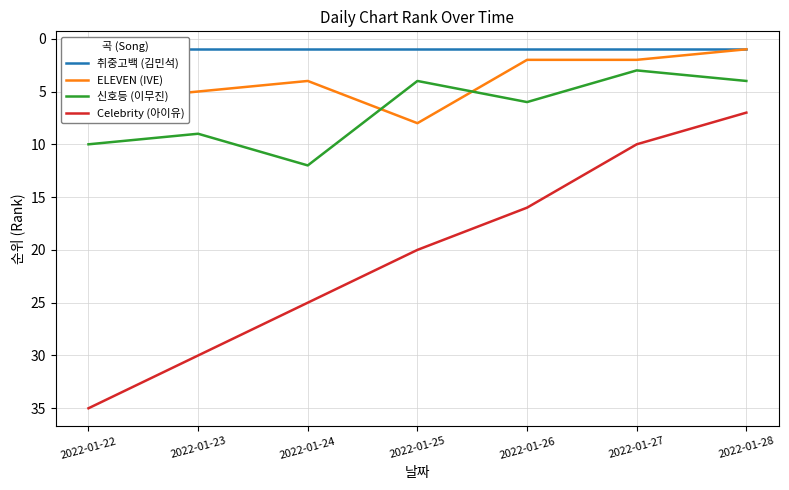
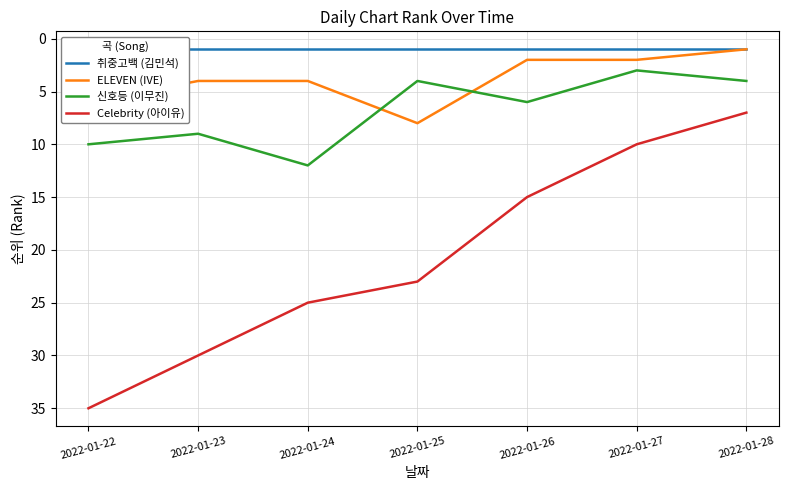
  {
    "취중고백 (김민석)": {
      "2022-01-23": 1,
      "2022-01-24": 1,
      "2022-01-25": 1,
      "2022-01-26": 1,
      "2022-01-27": 1
    },
    "ELEVEN (IVE)": {
-     "2022-01-23": 5,
+     "2022-01-23": 4,
      "2022-01-24": 4,
      "2022-01-25": 8,
      "2022-01-26": 2,
      "2022-01-27": 2
    },
    "신호등 (이무진)": {
      "2022-01-22": 10,
      "2022-01-23": 9,
      "2022-01-24": 12,
      "2022-01-25": 4,
      "2022-01-26": 6,
      "2022-01-27": 3,
      "2022-01-28": 4
    },
    "Celebrity (아이유)": {
      "2022-01-22": 35,
      "2022-01-23": 30,
      "2022-01-24": 25,
-     "2022-01-25": 20,
-     "2022-01-26": 16,
+     "2022-01-25": 23,
+     "2022-01-26": 15,
      "2022-01-27": 10,
      "2022-01-28": 7
    }
  }
